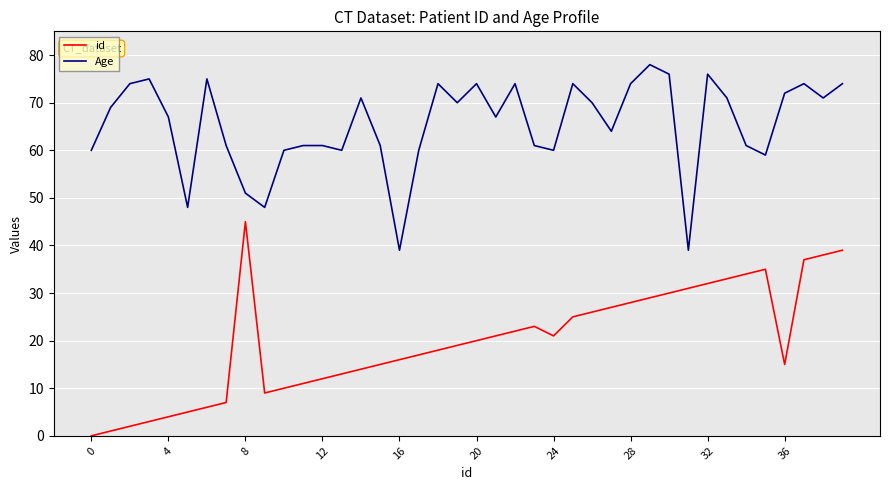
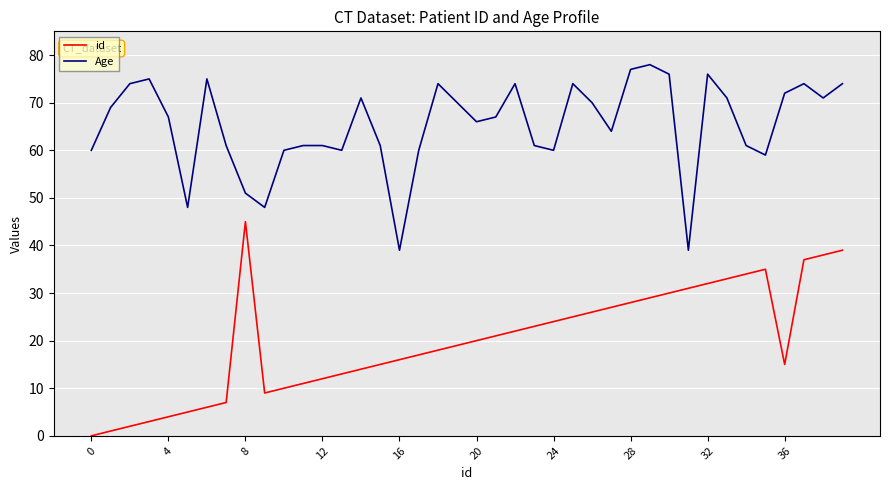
  {
    "id": {
      "0": 0,
      "4": 4,
      "8": 45,
      "12": 12,
      "16": 16,
      "20": 20,
-     "24": 21,
+     "24": 24,
      "28": 28,
      "32": 32,
      "36": 15
    },
    "Age": {
      "0": 60,
      "4": 67,
      "8": 51,
      "12": 61,
      "16": 39,
-     "20": 74,
+     "20": 66,
      "24": 60,
-     "28": 74,
+     "28": 77,
      "32": 76,
      "36": 72
    }
  }
